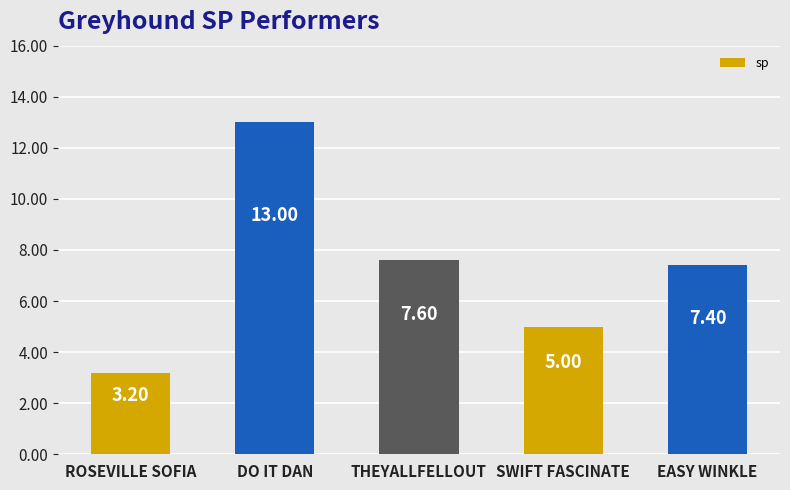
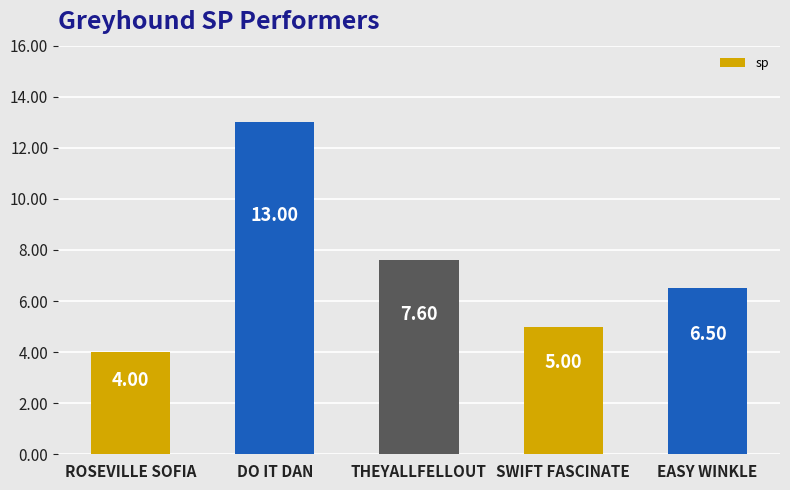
  {
-   "ROSEVILLE SOFIA": 3.20,
+   "ROSEVILLE SOFIA": 4.00,
    "DO IT DAN": 13.00,
    "THEYALLFELLOUT": 7.60,
    "SWIFT FASCINATE": 5.00,
-   "EASY WINKLE": 7.40
+   "EASY WINKLE": 6.50
  }
